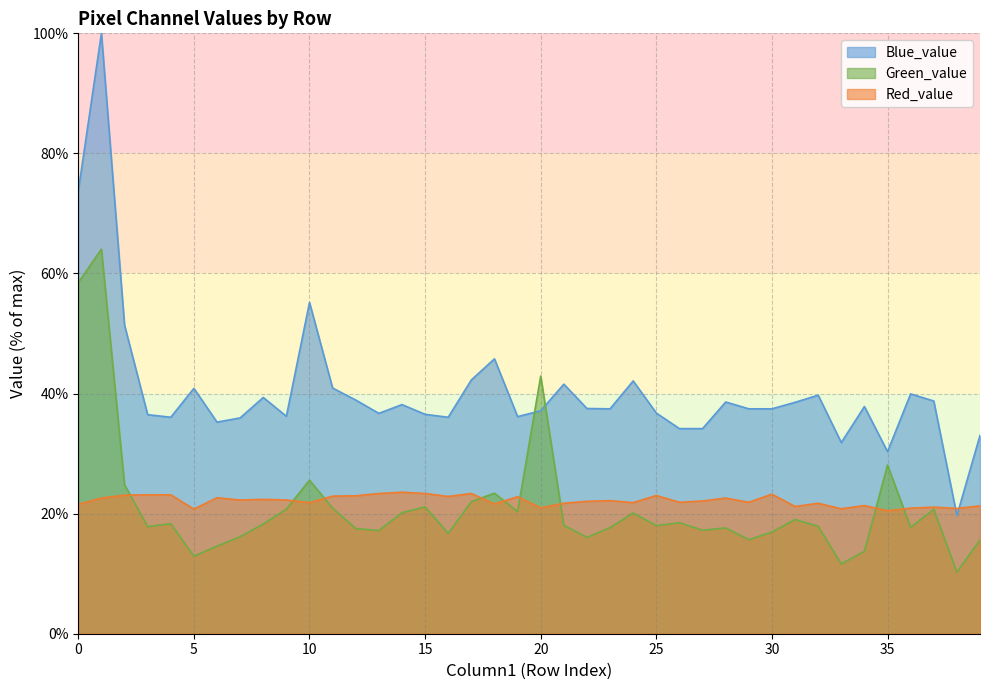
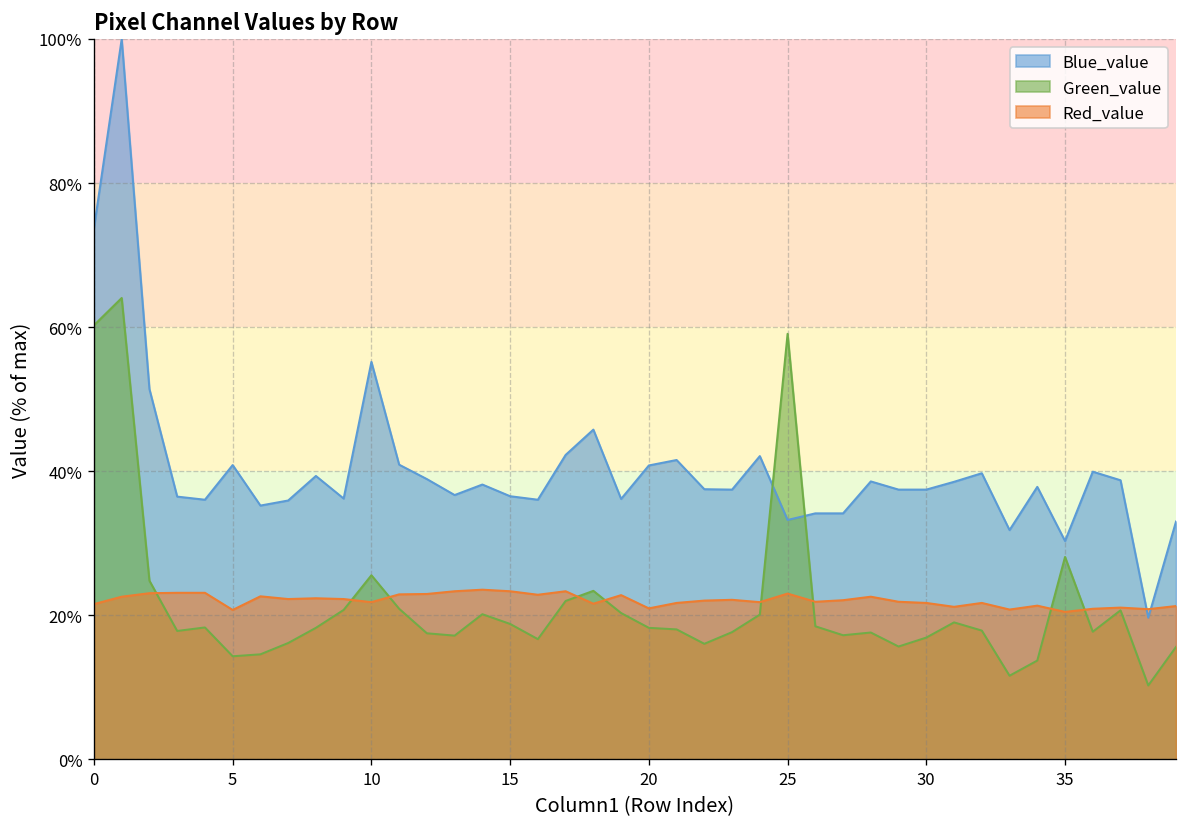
  {
    "Blue_value": {
      "0": "74%",
      "5": "41%",
      "10": "55%",
      "15": "37%",
-     "20": "37%",
-     "25": "37%",
+     "20": "41%",
+     "25": "33%",
      "30": "37%",
      "35": "30%"
    },
    "Green_value": {
-     "0": "58%",
-     "5": "13%",
+     "0": "60%",
+     "5": "14%",
      "10": "26%",
-     "15": "21%",
-     "20": "43%",
-     "25": "18%",
+     "15": "19%",
+     "20": "18%",
+     "25": "59%",
      "30": "17%",
      "35": "28%"
    },
    "Red_value": {
      "0": "22%",
      "5": "21%",
      "10": "22%",
      "15": "23%",
      "20": "21%",
      "25": "23%",
-     "30": "23%",
+     "30": "22%",
      "35": "20%"
    }
  }
